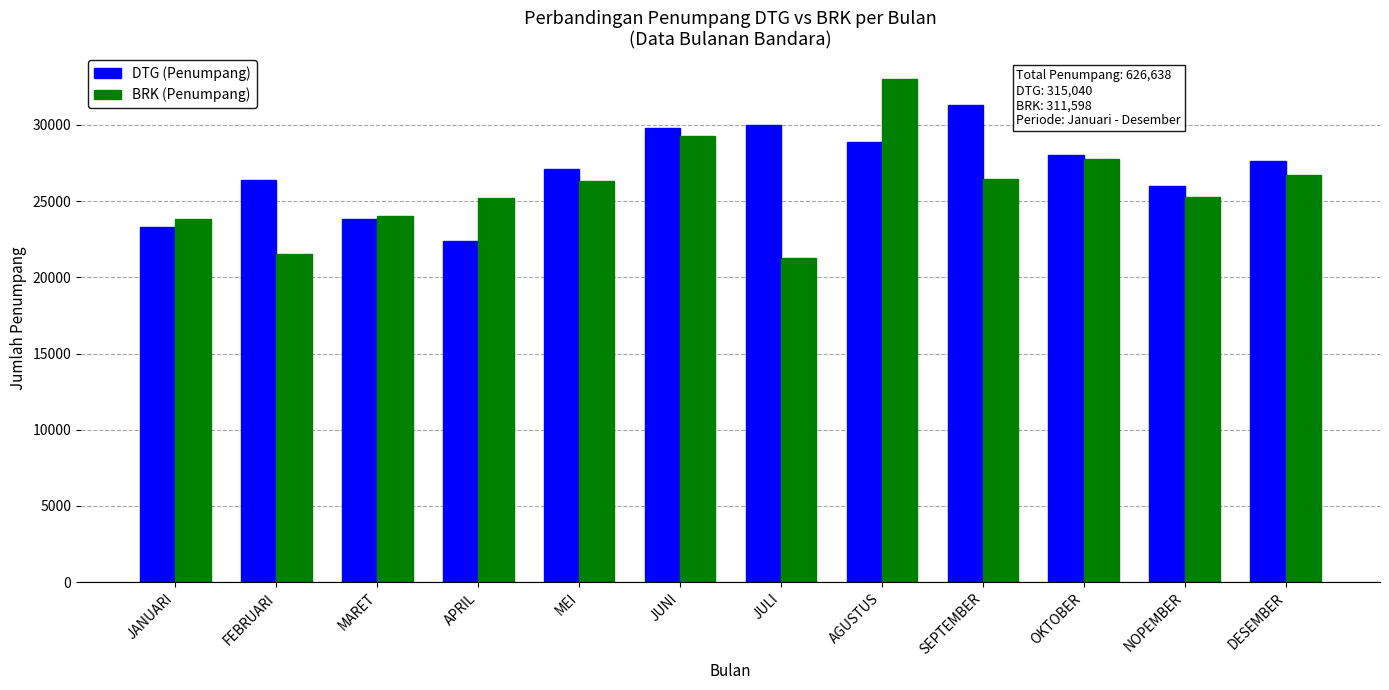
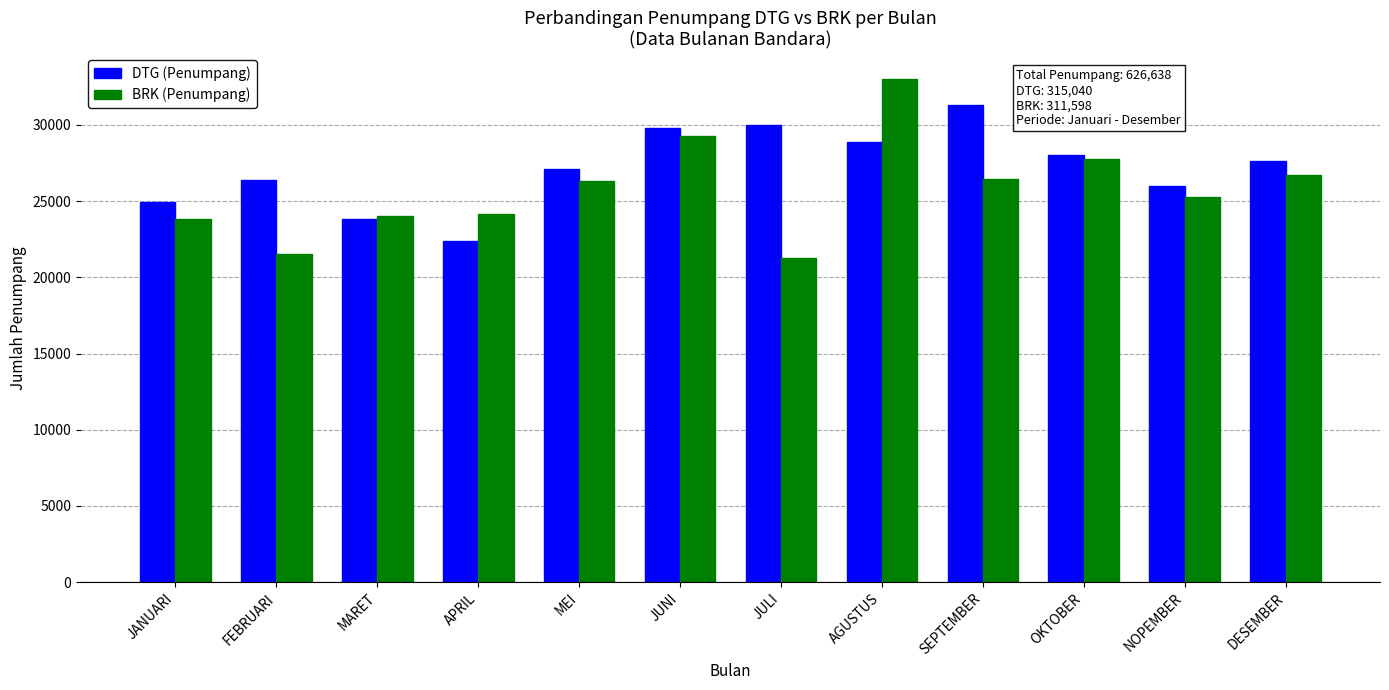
  {
    "DTG (Penumpang)": {
-     "JANUARI": 23300,
+     "JANUARI": 24900,
      "FEBRUARI": 26400,
      "MARET": 23800,
      "APRIL": 22400,
      "MEI": 27100,
      "JUNI": 29800,
      "JULI": 30000,
      "AGUSTUS": 28900,
      "SEPTEMBER": 31300,
      "OKTOBER": 28100,
      "NOPEMBER": 26000,
      "DESEMBER": 27600
    },
    "BRK (Penumpang)": {
      "JANUARI": 23800,
      "FEBRUARI": 21600,
      "MARET": 24000,
-     "APRIL": 25200,
+     "APRIL": 24100,
      "MEI": 26300,
      "JUNI": 29300,
      "JULI": 21300,
      "AGUSTUS": 33000,
      "SEPTEMBER": 26500,
      "OKTOBER": 27700,
      "NOPEMBER": 25300,
      "DESEMBER": 26700
    }
  }
